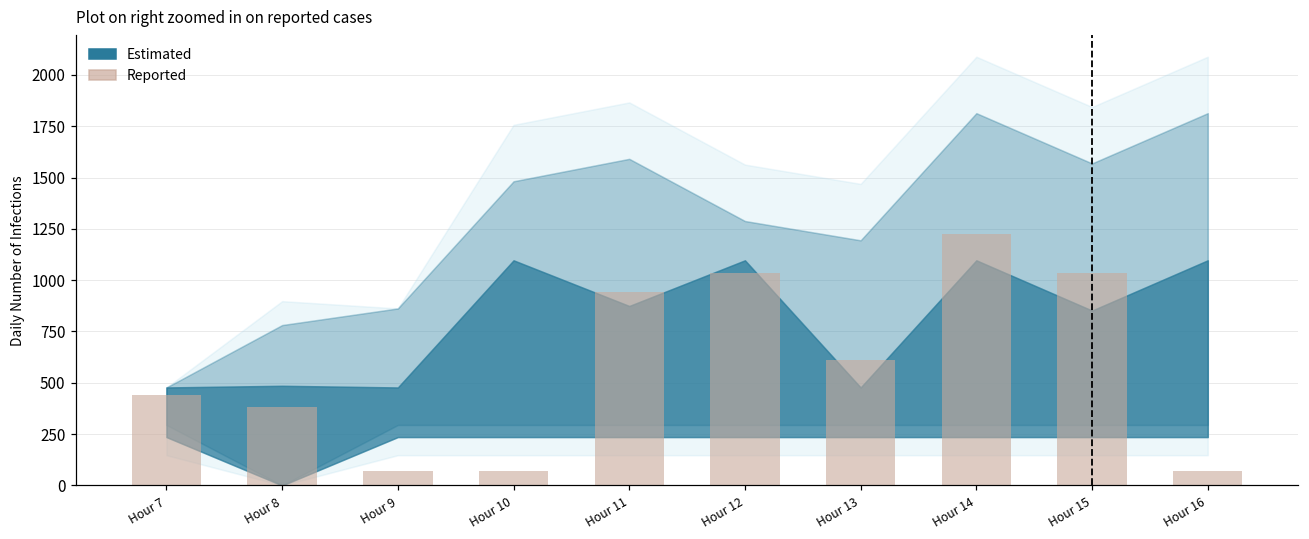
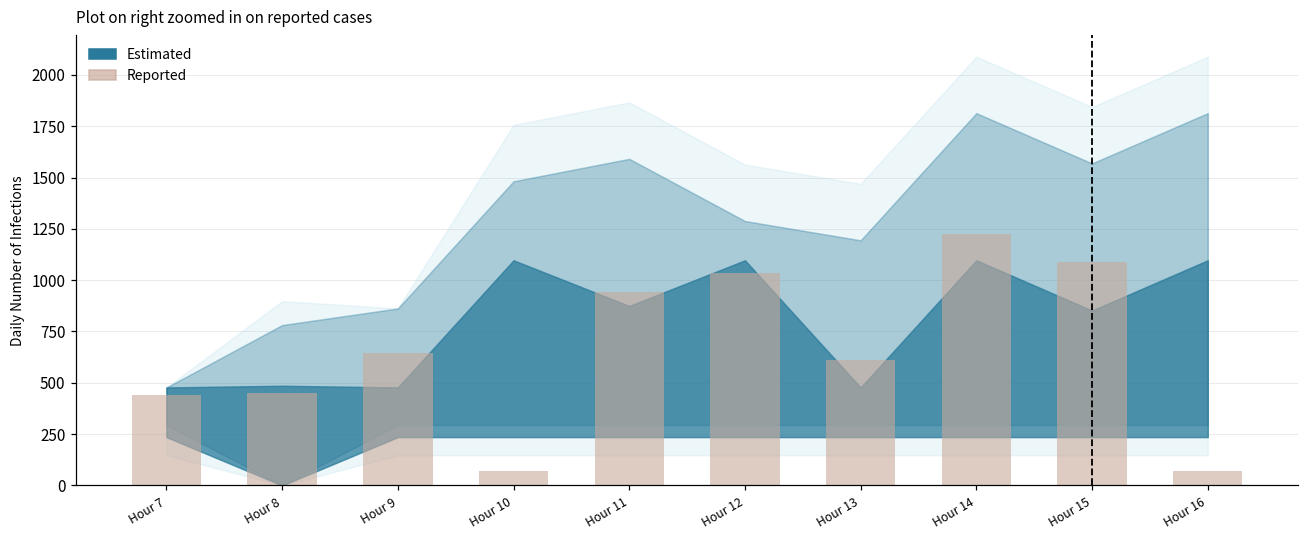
  {
    "Reported": {
      "Hour 7": 440,
-     "Hour 8": 380,
-     "Hour 9": 70,
+     "Hour 8": 450,
+     "Hour 9": 640,
      "Hour 10": 70,
      "Hour 11": 940,
      "Hour 12": 1030,
      "Hour 13": 610,
      "Hour 14": 1220,
-     "Hour 15": 1030,
+     "Hour 15": 1090,
      "Hour 16": 70
    }
  }
